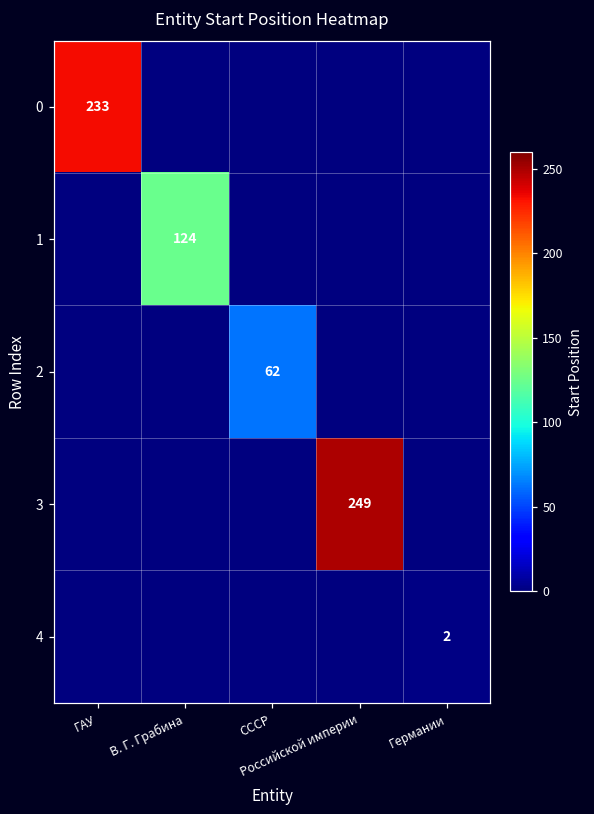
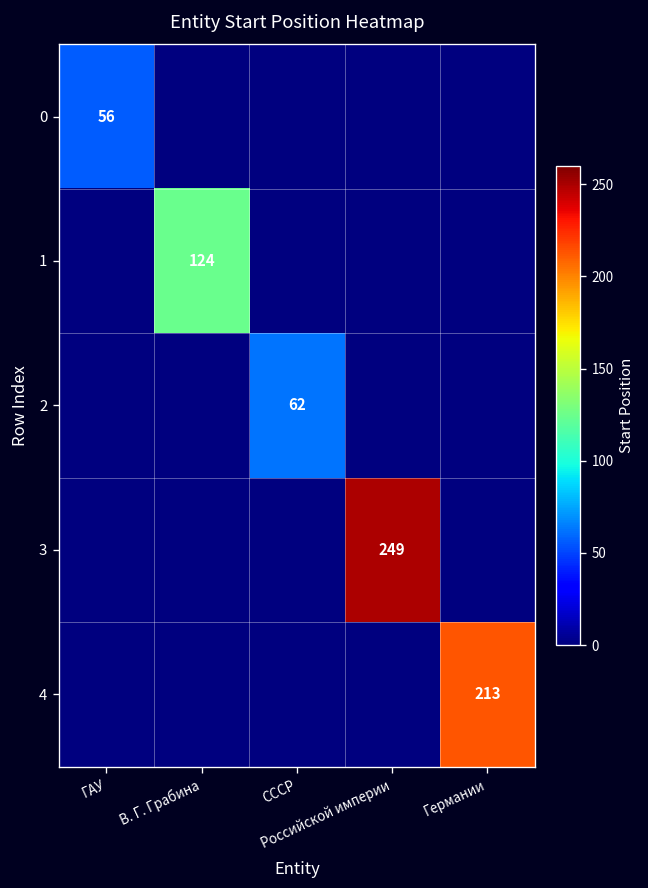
  {
    "0": {
-     "ГАУ": 233
+     "ГАУ": 56
    },
    "1": {
      "В. Г. Грабина": 124
    },
    "2": {
      "СССР": 62
    },
    "3": {
      "Российской империи": 249
    },
    "4": {
-     "Германии": 2
+     "Германии": 213
    }
  }
